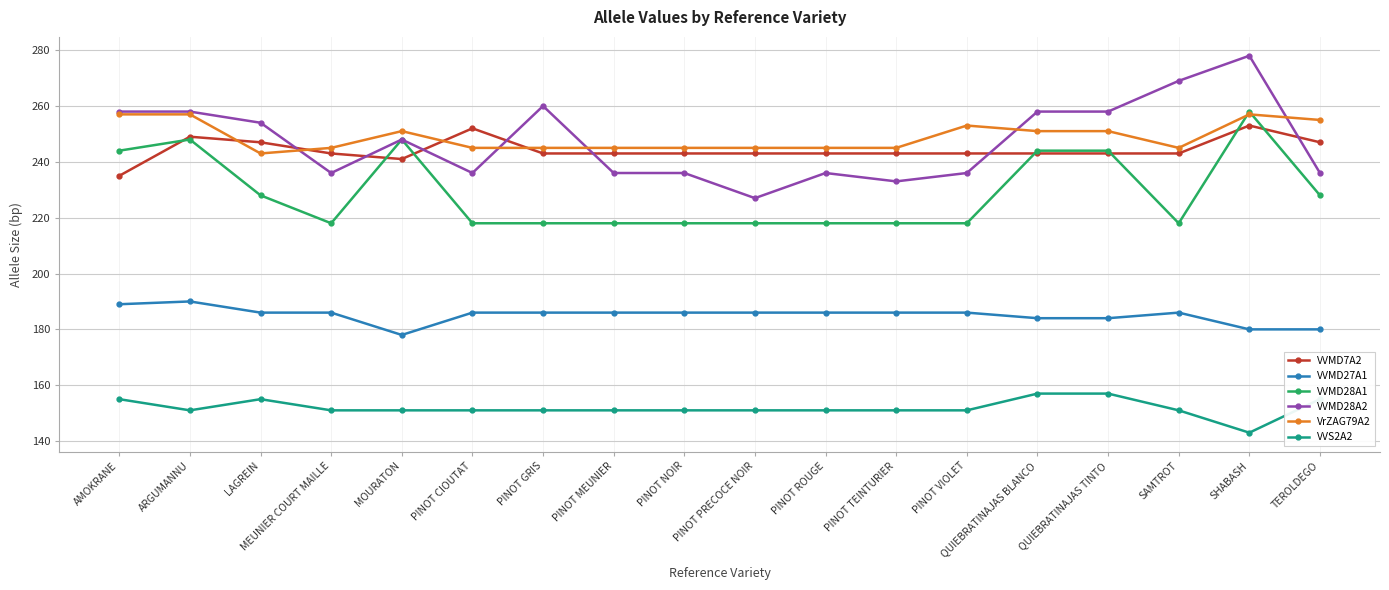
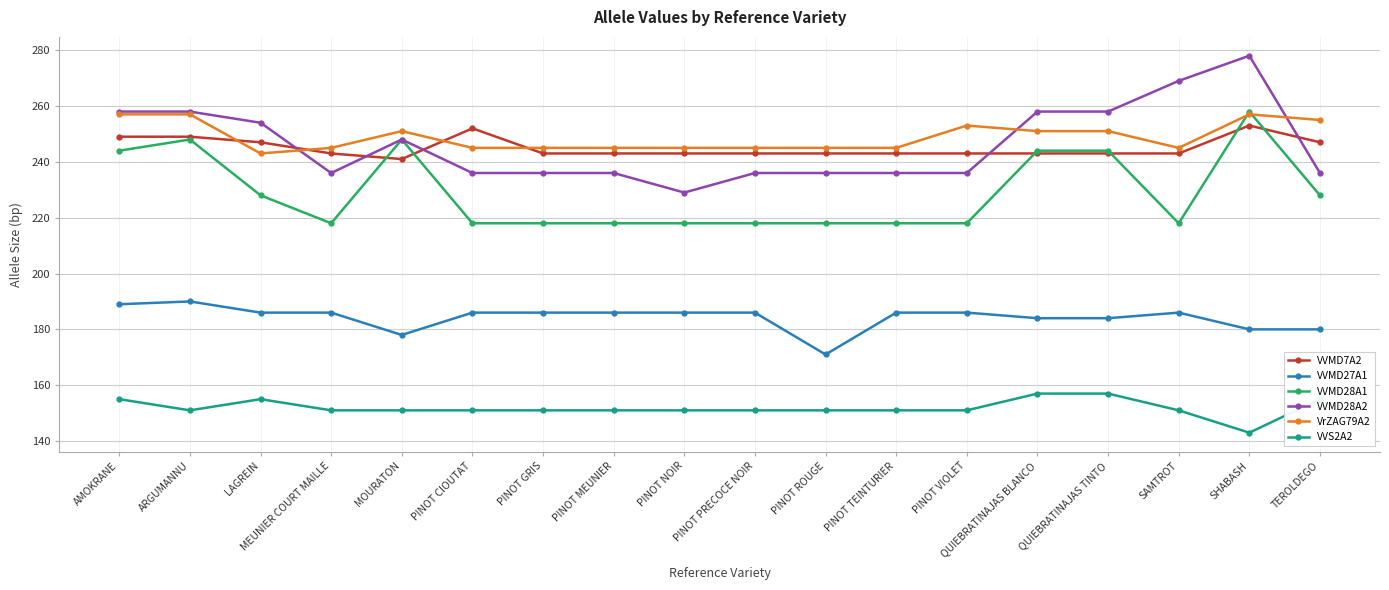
  {
    "VVMD7A2": {
-     "AMOKRANE": 235,
+     "AMOKRANE": 249,
      "ARGUMANNU": 249,
      "LAGREIN": 247,
      "MEUNIER COURT MAILLE": 243,
      "MOURATON": 241,
      "PINOT CIOUTAT": 252,
      "PINOT GRIS": 243,
      "PINOT MEUNIER": 243,
      "PINOT NOIR": 243,
      "PINOT PRECOCE NOIR": 243,
      "PINOT ROUGE": 243,
      "PINOT TEINTURIER": 243,
      "PINOT VIOLET": 243,
      "QUIEBRATINAJAS BLANCO": 243,
      "QUIEBRATINAJAS TINTO": 243,
      "SAMTROT": 243,
      "SHABASH": 253,
      "TEROLDEGO": 247
    },
    "VVMD27A1": {
      "AMOKRANE": 189,
      "ARGUMANNU": 190,
      "LAGREIN": 186,
      "MEUNIER COURT MAILLE": 186,
      "MOURATON": 178,
      "PINOT CIOUTAT": 186,
      "PINOT GRIS": 186,
      "PINOT MEUNIER": 186,
      "PINOT NOIR": 186,
      "PINOT PRECOCE NOIR": 186,
-     "PINOT ROUGE": 186,
+     "PINOT ROUGE": 171,
      "PINOT TEINTURIER": 186,
      "PINOT VIOLET": 186,
      "QUIEBRATINAJAS BLANCO": 184,
      "QUIEBRATINAJAS TINTO": 184,
      "SAMTROT": 186,
      "SHABASH": 180,
      "TEROLDEGO": 180
    },
    "VVMD28A2": {
      "AMOKRANE": 258,
      "ARGUMANNU": 258,
      "LAGREIN": 254,
      "MEUNIER COURT MAILLE": 236,
      "PINOT CIOUTAT": 236,
-     "PINOT GRIS": 260,
+     "PINOT GRIS": 236,
      "PINOT MEUNIER": 236,
-     "PINOT NOIR": 236,
-     "PINOT PRECOCE NOIR": 227,
+     "PINOT NOIR": 229,
+     "PINOT PRECOCE NOIR": 236,
      "PINOT ROUGE": 236,
-     "PINOT TEINTURIER": 233,
+     "PINOT TEINTURIER": 236,
      "PINOT VIOLET": 236,
      "QUIEBRATINAJAS BLANCO": 258,
      "QUIEBRATINAJAS TINTO": 258,
      "SAMTROT": 269,
      "SHABASH": 278,
      "TEROLDEGO": 236
    },
    "VrZAG79A2": {
      "AMOKRANE": 257,
      "ARGUMANNU": 257,
      "LAGREIN": 243,
      "MEUNIER COURT MAILLE": 245,
      "MOURATON": 251,
      "PINOT CIOUTAT": 245,
      "PINOT GRIS": 245,
      "PINOT MEUNIER": 245,
      "PINOT NOIR": 245,
      "PINOT PRECOCE NOIR": 245,
      "PINOT ROUGE": 245,
      "PINOT TEINTURIER": 245,
      "PINOT VIOLET": 253,
      "QUIEBRATINAJAS BLANCO": 251,
      "QUIEBRATINAJAS TINTO": 251,
      "SAMTROT": 245,
      "SHABASH": 257,
      "TEROLDEGO": 255
    }
  }
